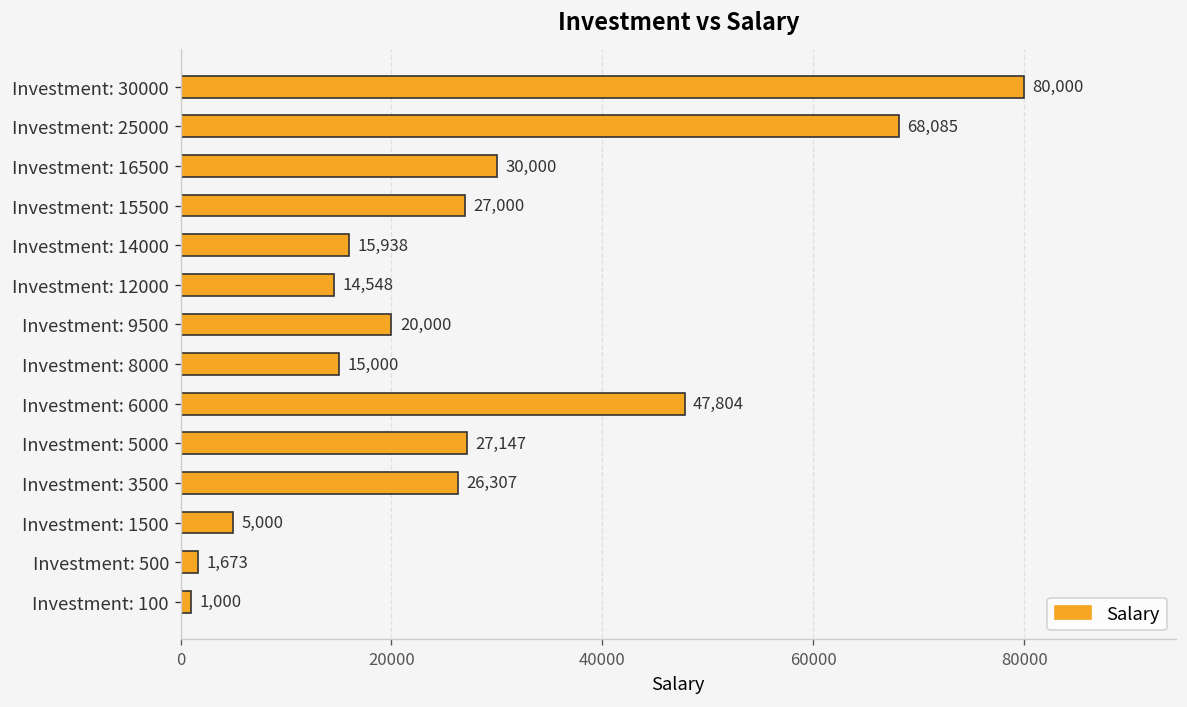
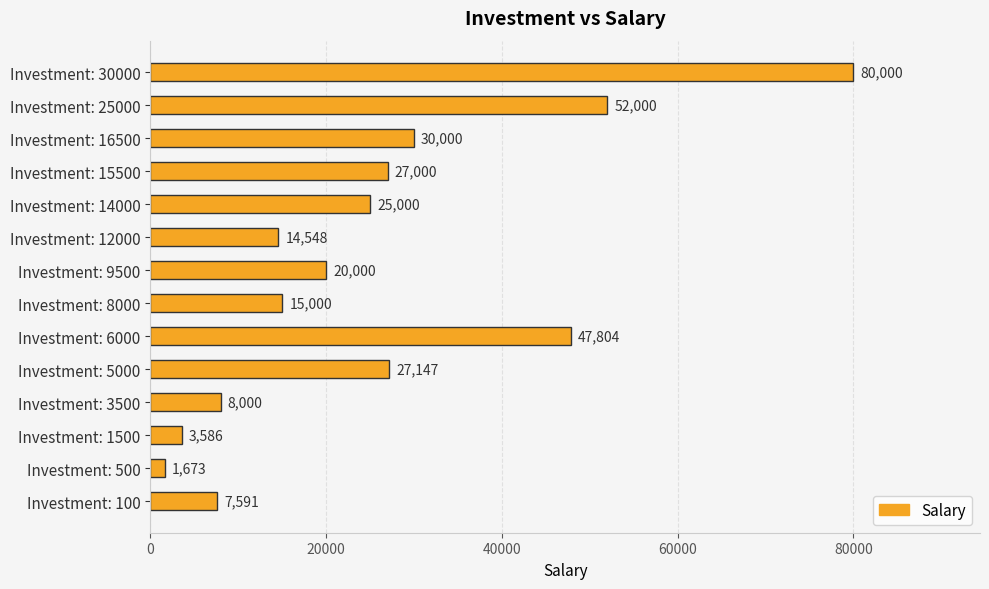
  {
    "Investment: 30000": "80,000",
-   "Investment: 25000": "68,085",
+   "Investment: 25000": "52,000",
    "Investment: 16500": "30,000",
    "Investment: 15500": "27,000",
-   "Investment: 14000": "15,938",
+   "Investment: 14000": "25,000",
    "Investment: 12000": "14,548",
    "Investment: 9500": "20,000",
    "Investment: 8000": "15,000",
    "Investment: 6000": "47,804",
    "Investment: 5000": "27,147",
-   "Investment: 3500": "26,307",
-   "Investment: 1500": "5,000",
+   "Investment: 3500": "8,000",
+   "Investment: 1500": "3,586",
    "Investment: 500": "1,673",
-   "Investment: 100": "1,000"
+   "Investment: 100": "7,591"
  }
